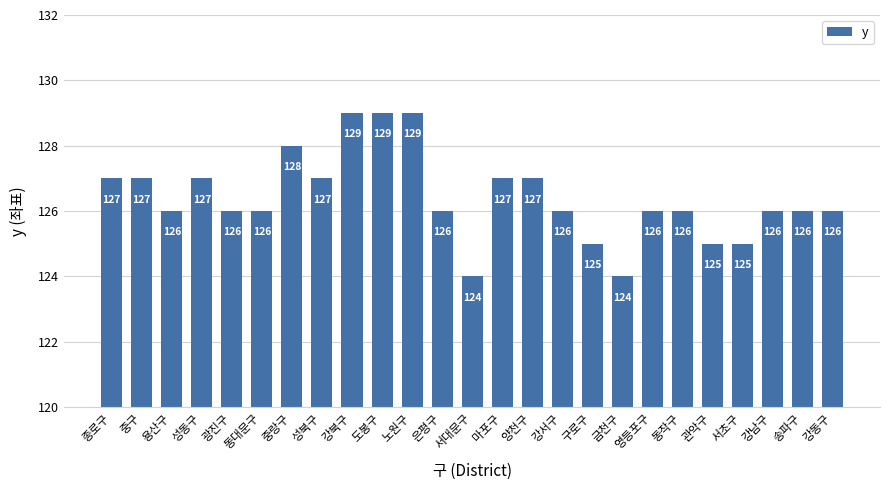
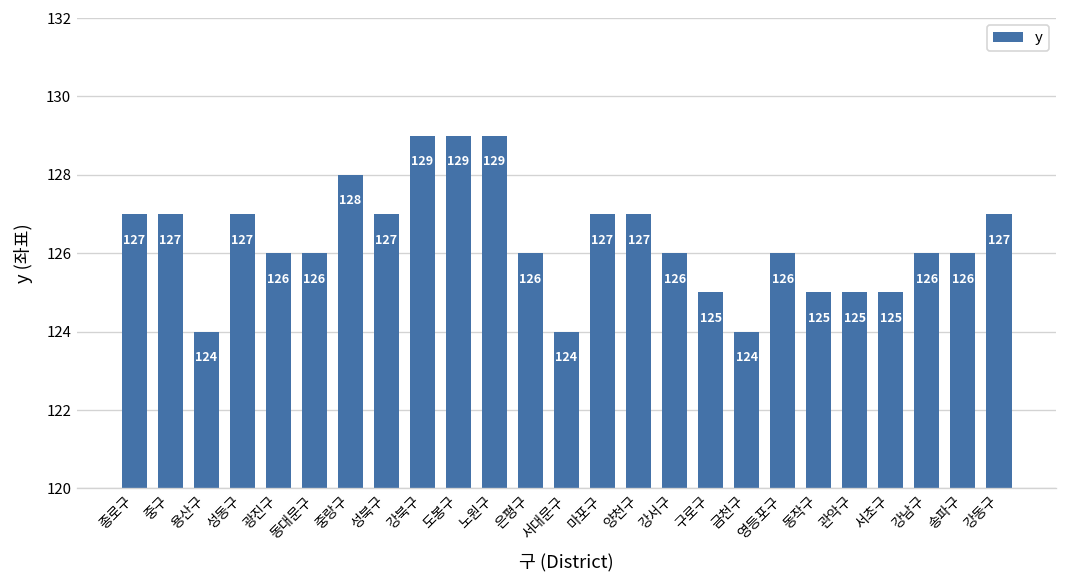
  {
    "종로구": 127,
    "중구": 127,
-   "용산구": 126,
+   "용산구": 124,
    "성동구": 127,
    "광진구": 126,
    "동대문구": 126,
    "중랑구": 128,
    "성북구": 127,
    "강북구": 129,
    "도봉구": 129,
    "노원구": 129,
    "은평구": 126,
    "서대문구": 124,
    "마포구": 127,
    "양천구": 127,
    "강서구": 126,
    "구로구": 125,
    "금천구": 124,
    "영등포구": 126,
-   "동작구": 126,
+   "동작구": 125,
    "관악구": 125,
    "서초구": 125,
    "강남구": 126,
    "송파구": 126,
-   "강동구": 126
+   "강동구": 127
  }
